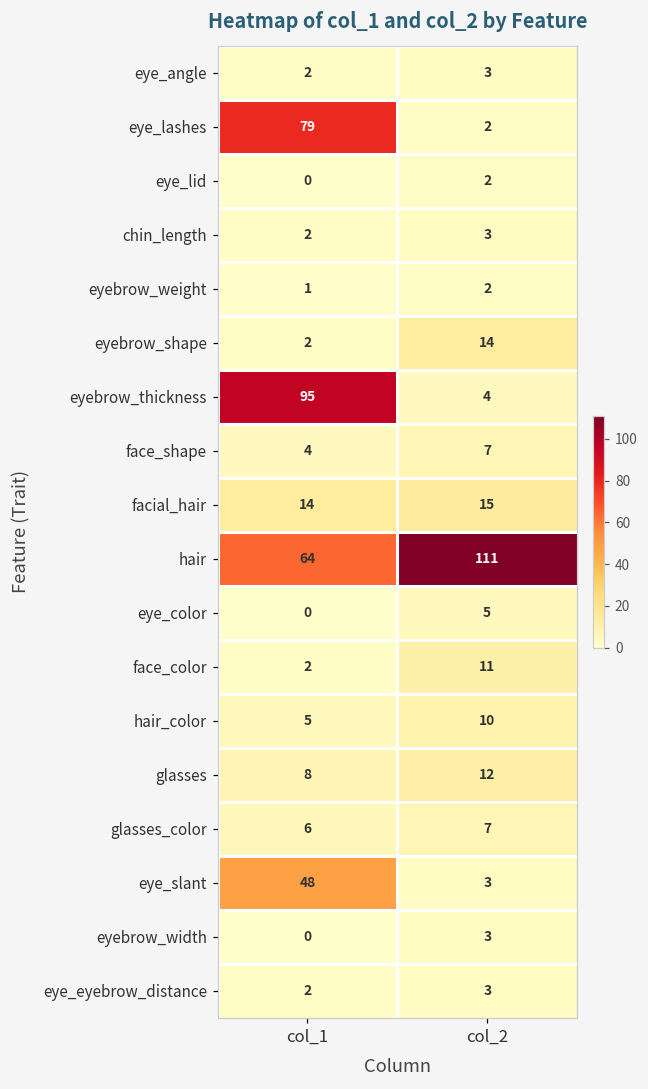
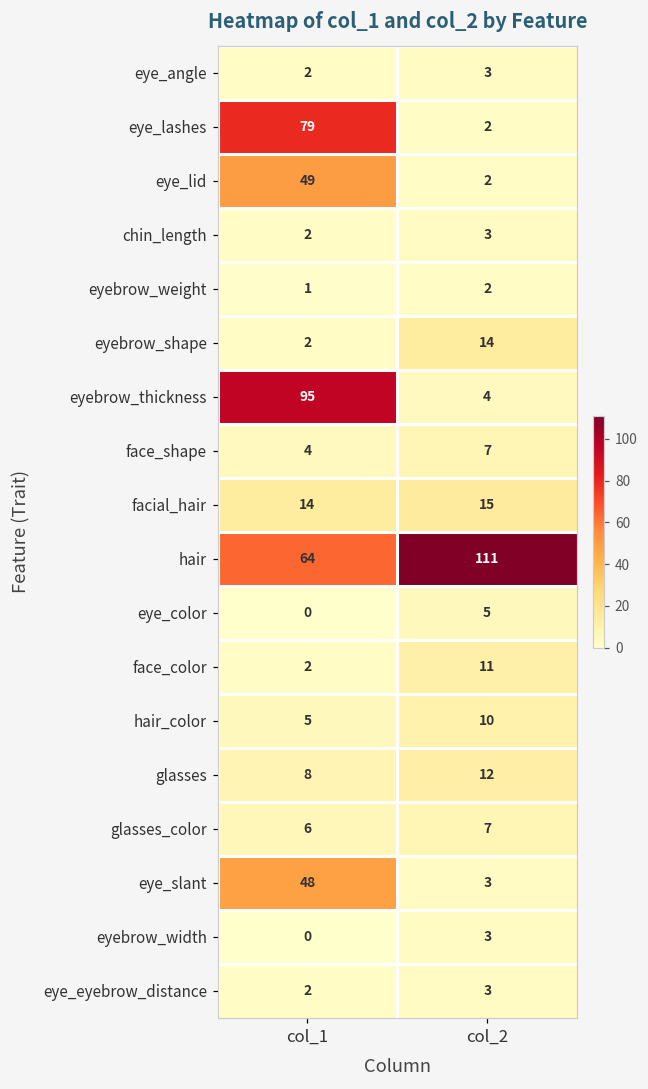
  {
    "eye_angle": {
      "col_1": 2,
      "col_2": 3
    },
    "eye_lashes": {
      "col_1": 79,
      "col_2": 2
    },
    "eye_lid": {
-     "col_1": 0,
+     "col_1": 49,
      "col_2": 2
    },
    "chin_length": {
      "col_1": 2,
      "col_2": 3
    },
    "eyebrow_weight": {
      "col_1": 1,
      "col_2": 2
    },
    "eyebrow_shape": {
      "col_1": 2,
      "col_2": 14
    },
    "eyebrow_thickness": {
      "col_1": 95,
      "col_2": 4
    },
    "face_shape": {
      "col_1": 4,
      "col_2": 7
    },
    "facial_hair": {
      "col_1": 14,
      "col_2": 15
    },
    "hair": {
      "col_1": 64,
      "col_2": 111
    },
    "eye_color": {
      "col_1": 0,
      "col_2": 5
    },
    "face_color": {
      "col_1": 2,
      "col_2": 11
    },
    "hair_color": {
      "col_1": 5,
      "col_2": 10
    },
    "glasses": {
      "col_1": 8,
      "col_2": 12
    },
    "glasses_color": {
      "col_1": 6,
      "col_2": 7
    },
    "eye_slant": {
      "col_1": 48,
      "col_2": 3
    },
    "eyebrow_width": {
      "col_1": 0,
      "col_2": 3
    },
    "eye_eyebrow_distance": {
      "col_1": 2,
      "col_2": 3
    }
  }
